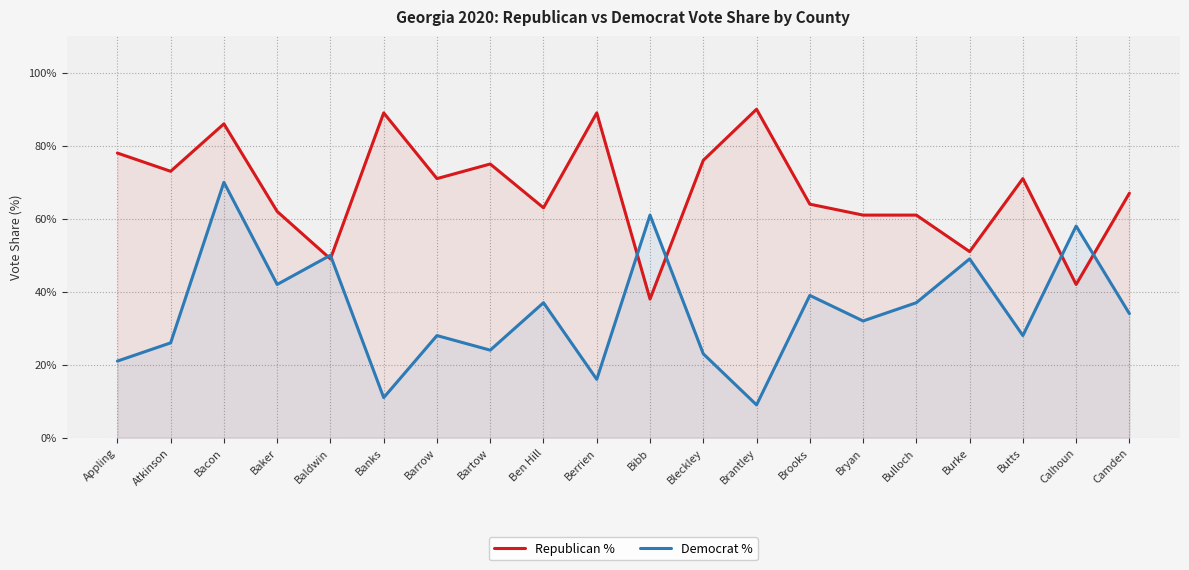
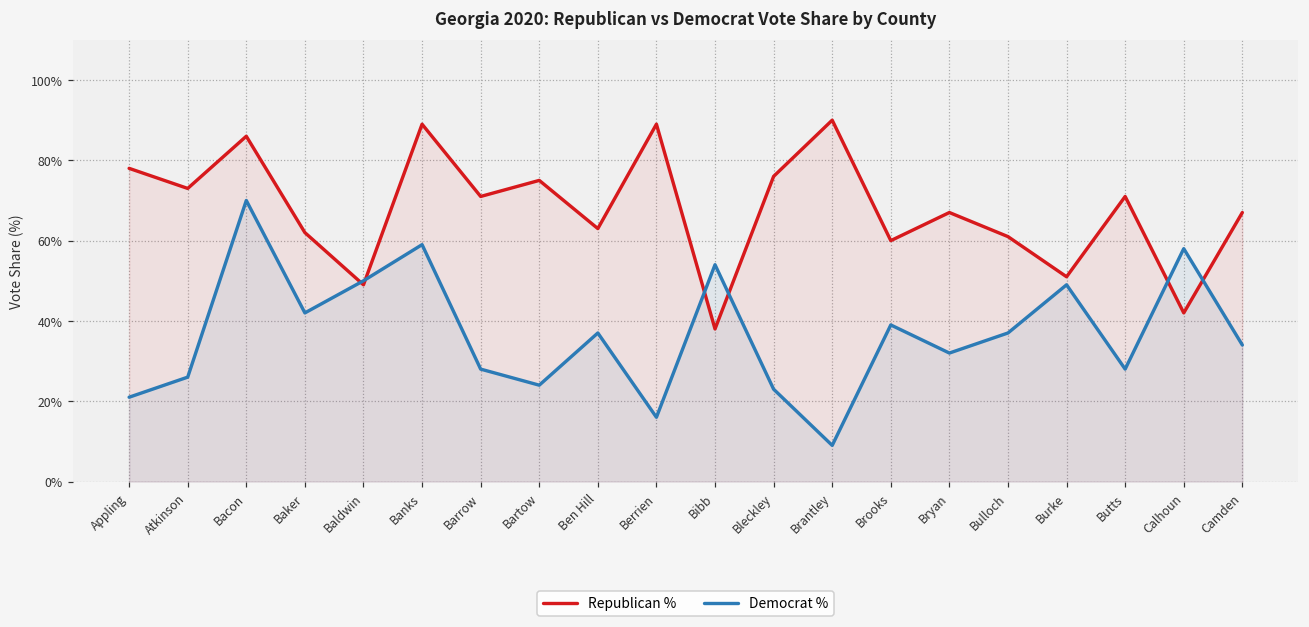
  {
    "Republican %": {
      "Appling": "78%",
      "Atkinson": "73%",
      "Bacon": "86%",
      "Baker": "62%",
      "Baldwin": "49%",
      "Banks": "89%",
      "Barrow": "71%",
      "Bartow": "75%",
      "Ben Hill": "63%",
      "Berrien": "89%",
      "Bibb": "38%",
      "Bleckley": "76%",
      "Brantley": "90%",
-     "Brooks": "64%",
-     "Bryan": "61%",
+     "Brooks": "60%",
+     "Bryan": "67%",
      "Bulloch": "61%",
      "Burke": "51%",
      "Butts": "71%",
      "Calhoun": "42%",
      "Camden": "67%"
    },
    "Democrat %": {
      "Appling": "21%",
      "Atkinson": "26%",
      "Bacon": "70%",
      "Baker": "42%",
      "Baldwin": "50%",
-     "Banks": "11%",
+     "Banks": "59%",
      "Barrow": "28%",
      "Bartow": "24%",
      "Ben Hill": "37%",
      "Berrien": "16%",
-     "Bibb": "61%",
+     "Bibb": "54%",
      "Bleckley": "23%",
      "Brantley": "9%",
      "Brooks": "39%",
      "Bryan": "32%",
      "Bulloch": "37%",
      "Burke": "49%",
      "Butts": "28%",
      "Calhoun": "58%",
      "Camden": "34%"
    }
  }
